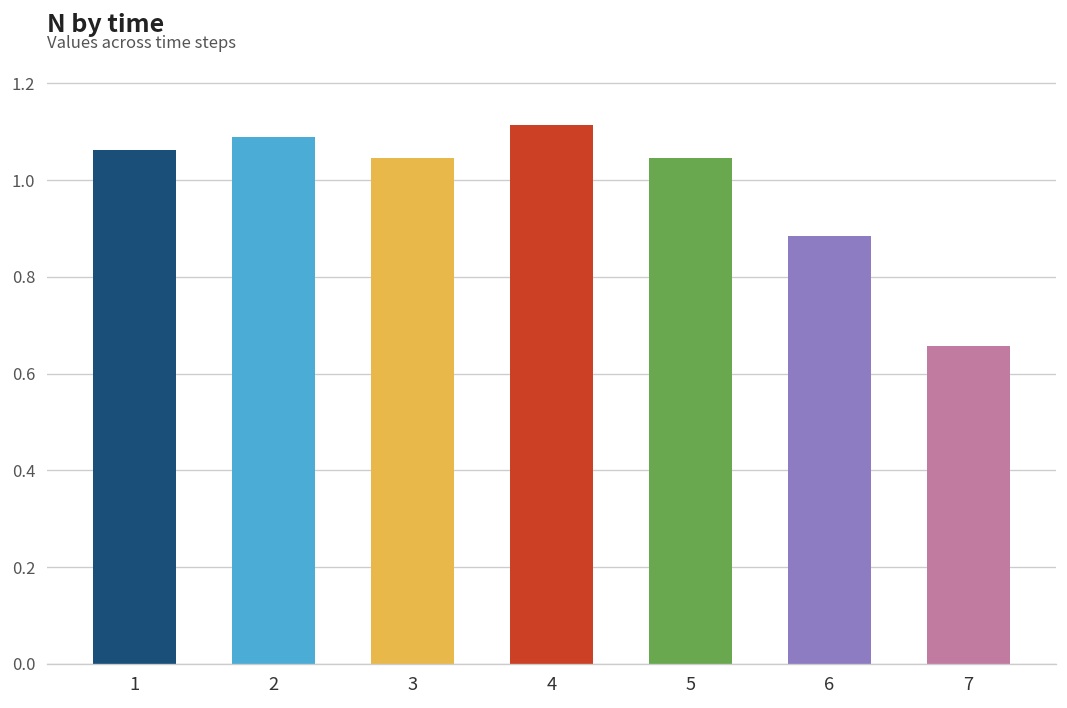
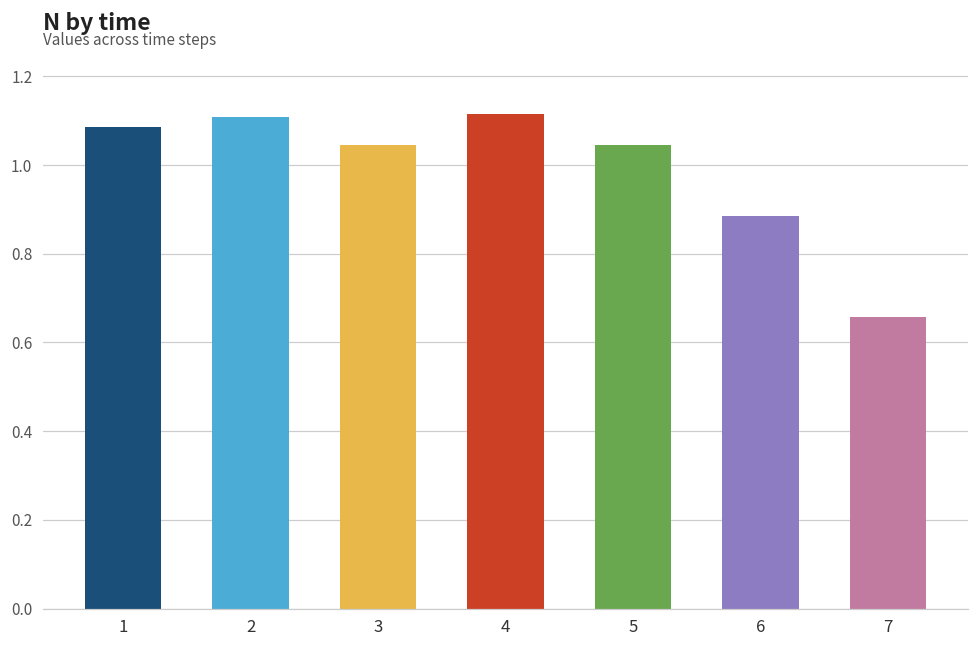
  {
-   "1": 1.06,
-   "2": 1.09,
+   "1": 1.09,
+   "2": 1.11,
    "3": 1.05,
    "4": 1.11,
    "5": 1.04,
    "6": 0.88,
    "7": 0.66
  }
